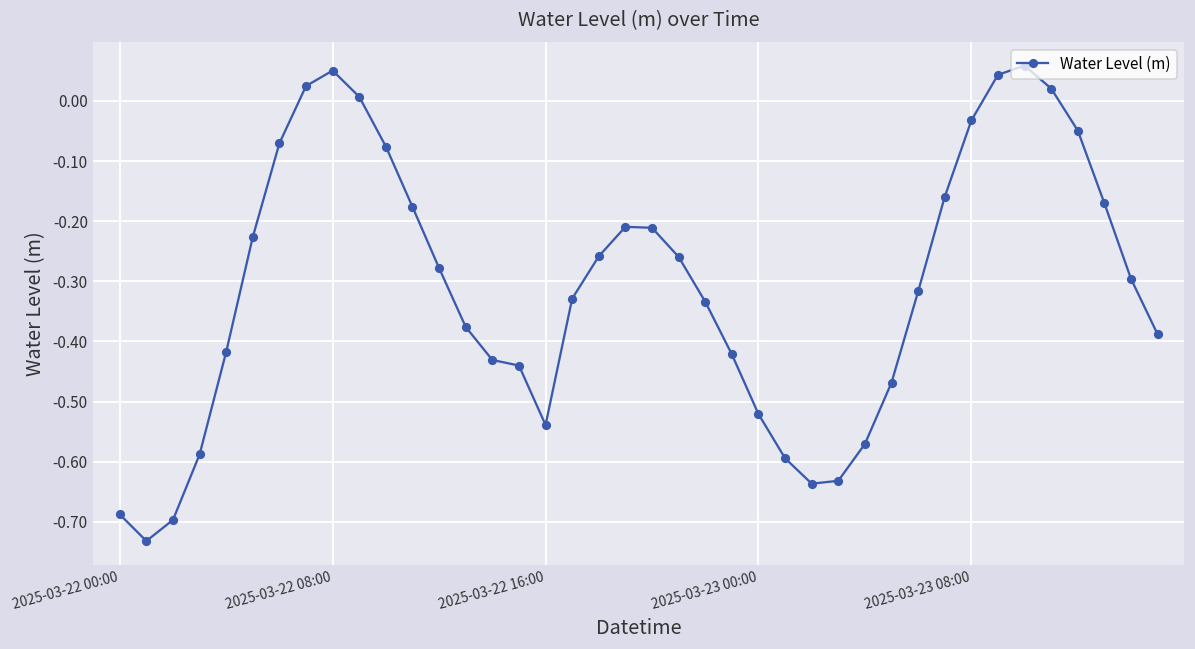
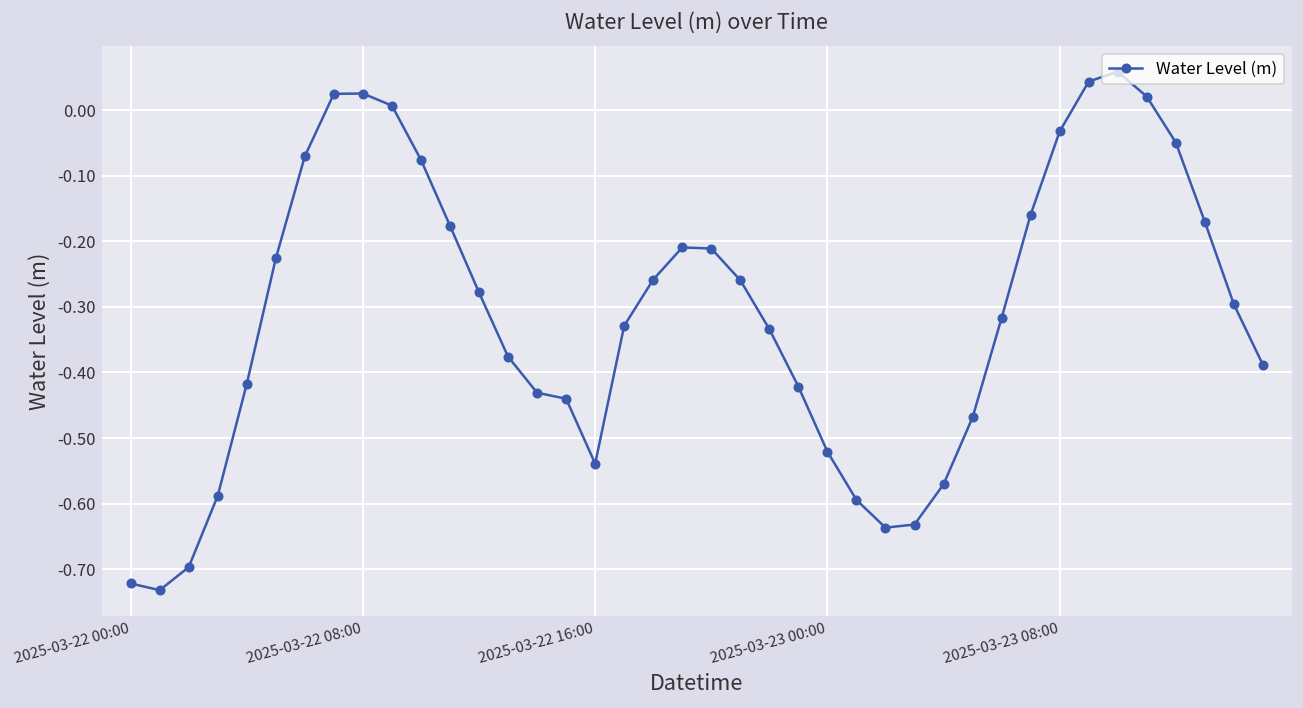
  {
-   "2025-03-22 00:00": -0.69,
-   "2025-03-22 08:00": 0.05,
+   "2025-03-22 00:00": -0.72,
+   "2025-03-22 08:00": 0.03,
    "2025-03-22 16:00": -0.54,
    "2025-03-23 00:00": -0.52,
    "2025-03-23 08:00": -0.03
  }
